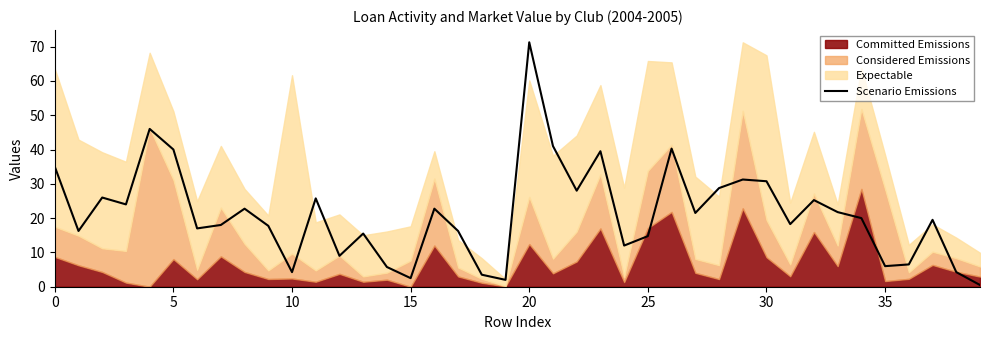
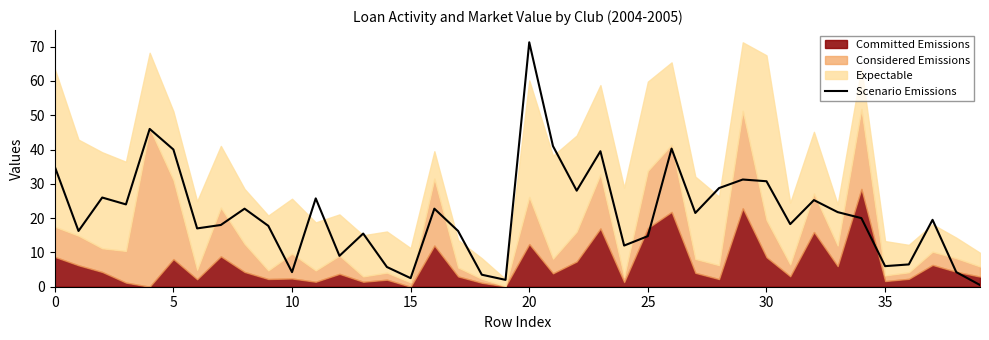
  {
    "Scenario Emissions": {
      "0": 35,
      "5": 40,
      "10": 4,
      "15": 3,
      "20": 71,
      "25": 15,
      "30": 31,
      "35": 6
    },
    "Committed Emissions": {
      "0": 9,
      "5": 8,
      "10": 2,
      "15": 0,
      "20": 12,
      "25": 17,
      "30": 9,
      "35": 2
    },
    "Considered Emissions": {
      "0": 9,
      "5": 23,
      "10": 7,
-     "15": 8,
+     "15": 1,
      "20": 14,
      "25": 17,
      "30": 11,
-     "35": 27
+     "35": 2
    },
    "Expectable": {
      "0": 46,
      "5": 20,
-     "10": 52,
+     "10": 16,
      "15": 10,
      "20": 34,
-     "25": 32,
+     "25": 26,
      "30": 48,
      "35": 10
    }
  }
